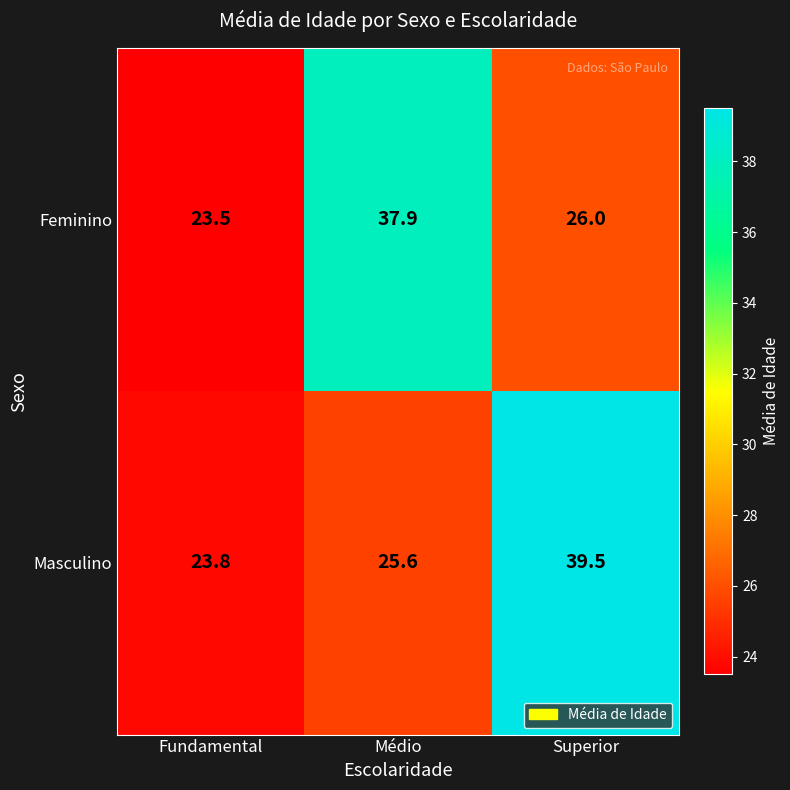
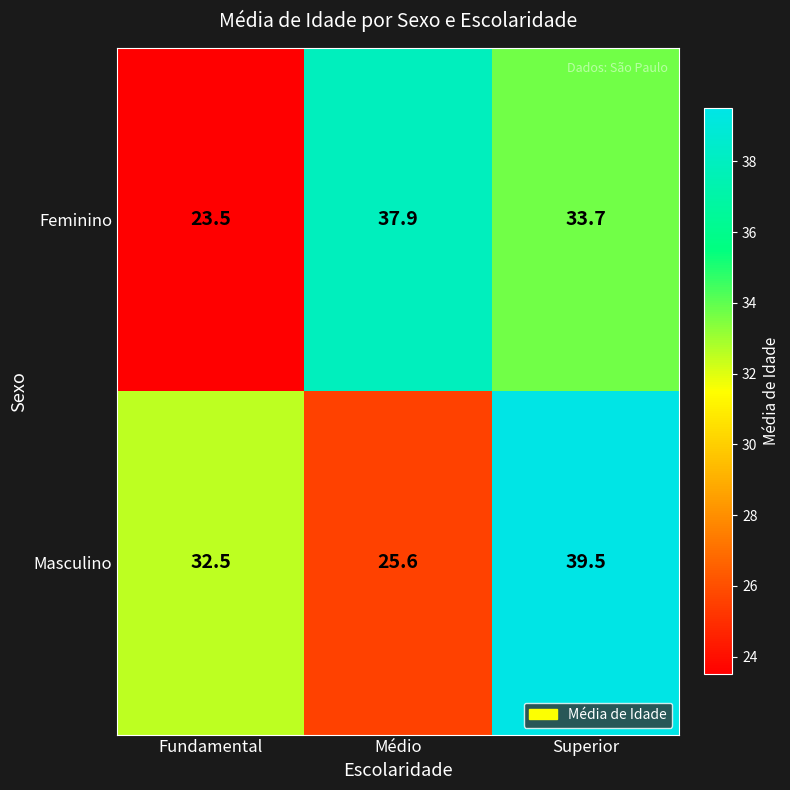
  {
    "Feminino": {
      "Fundamental": 23.5,
      "Médio": 37.9,
-     "Superior": 26.0
+     "Superior": 33.7
    },
    "Masculino": {
-     "Fundamental": 23.8,
+     "Fundamental": 32.5,
      "Médio": 25.6,
      "Superior": 39.5
    }
  }
